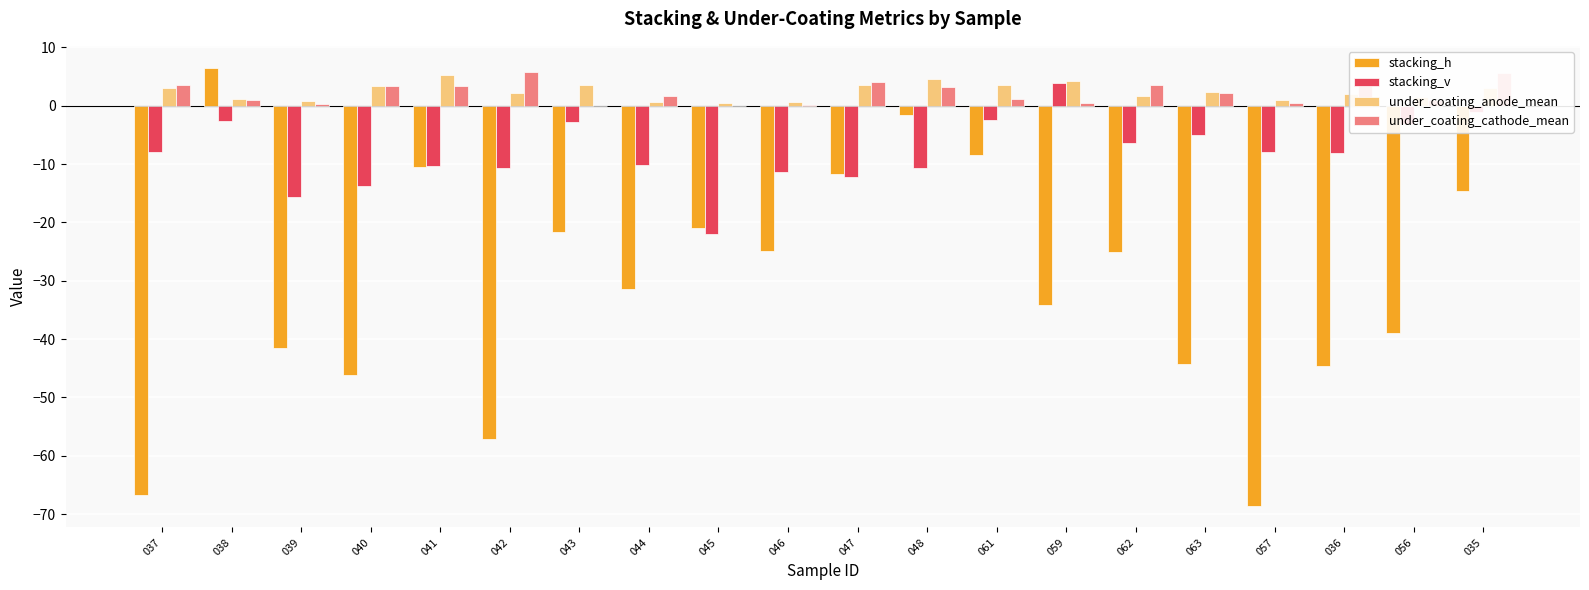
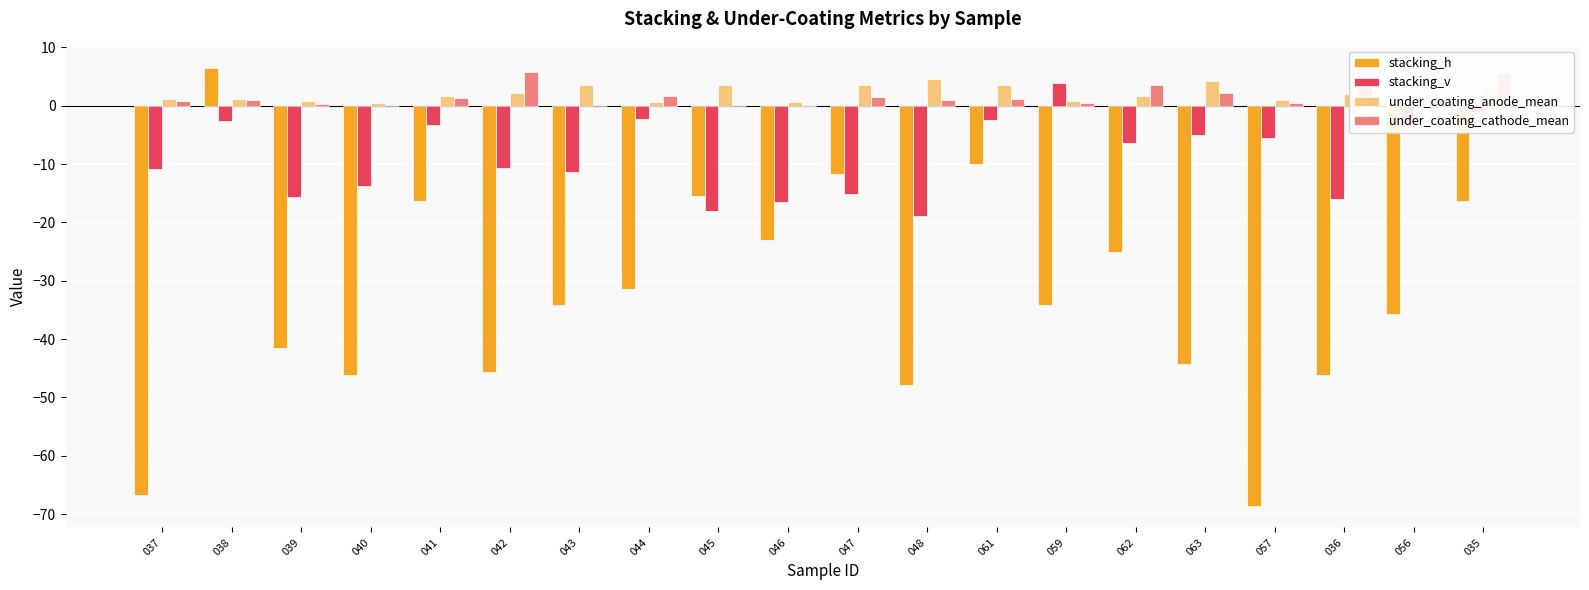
  {
    "stacking_h": {
      "037": -67,
      "038": 7,
      "039": -42,
      "040": -46,
-     "041": -10,
-     "042": -57,
-     "043": -22,
+     "041": -16,
+     "042": -46,
+     "043": -34,
      "044": -31,
-     "045": -21,
-     "046": -25,
+     "045": -16,
+     "046": -23,
      "047": -12,
-     "048": -2,
-     "061": -8,
+     "048": -48,
+     "061": -10,
      "059": -34,
      "062": -25,
      "063": -44,
      "057": -69,
-     "036": -45,
-     "056": -39,
-     "035": -15
+     "036": -46,
+     "056": -36,
+     "035": -16
    },
    "stacking_v": {
-     "037": -8,
+     "037": -11,
      "038": -3,
      "039": -16,
      "040": -14,
-     "041": -10,
+     "041": -3,
      "042": -11,
-     "043": -3,
-     "044": -10,
-     "045": -22,
-     "046": -11,
-     "047": -12,
-     "048": -11,
+     "043": -11,
+     "044": -2,
+     "045": -18,
+     "046": -16,
+     "047": -15,
+     "048": -19,
      "061": -2,
      "059": 4,
      "062": -6,
      "063": -5,
-     "057": -8,
-     "036": -8
+     "057": -6,
+     "036": -16
    },
    "under_coating_anode_mean": {
-     "037": 3,
+     "037": 1,
      "038": 1,
      "039": 1,
-     "040": 3,
-     "041": 5,
+     "040": 1,
+     "041": 2,
      "042": 2,
      "043": 4,
      "044": 1,
-     "045": 1,
+     "045": 3,
      "046": 1,
      "047": 4,
      "048": 5,
      "061": 4,
-     "059": 4,
+     "059": 1,
      "062": 2,
-     "063": 2,
+     "063": 4,
      "057": 1
    },
    "under_coating_cathode_mean": {
-     "037": 4,
+     "037": 1,
      "038": 1,
-     "040": 3,
-     "041": 3,
+     "040": 0,
+     "041": 1,
      "042": 6,
      "044": 2,
-     "047": 4,
-     "048": 3,
+     "047": 1,
+     "048": 1,
      "061": 1,
      "059": 1,
      "062": 4,
      "063": 2
    }
  }
